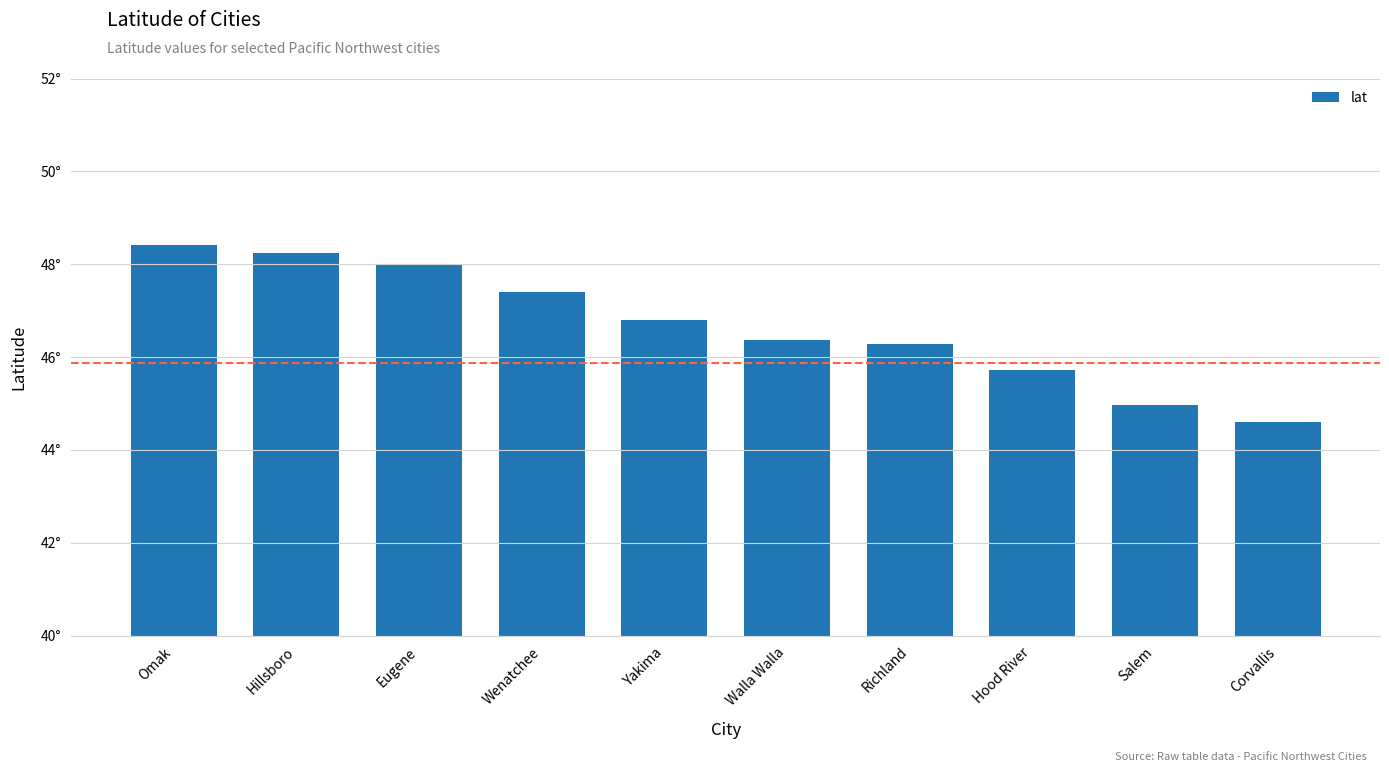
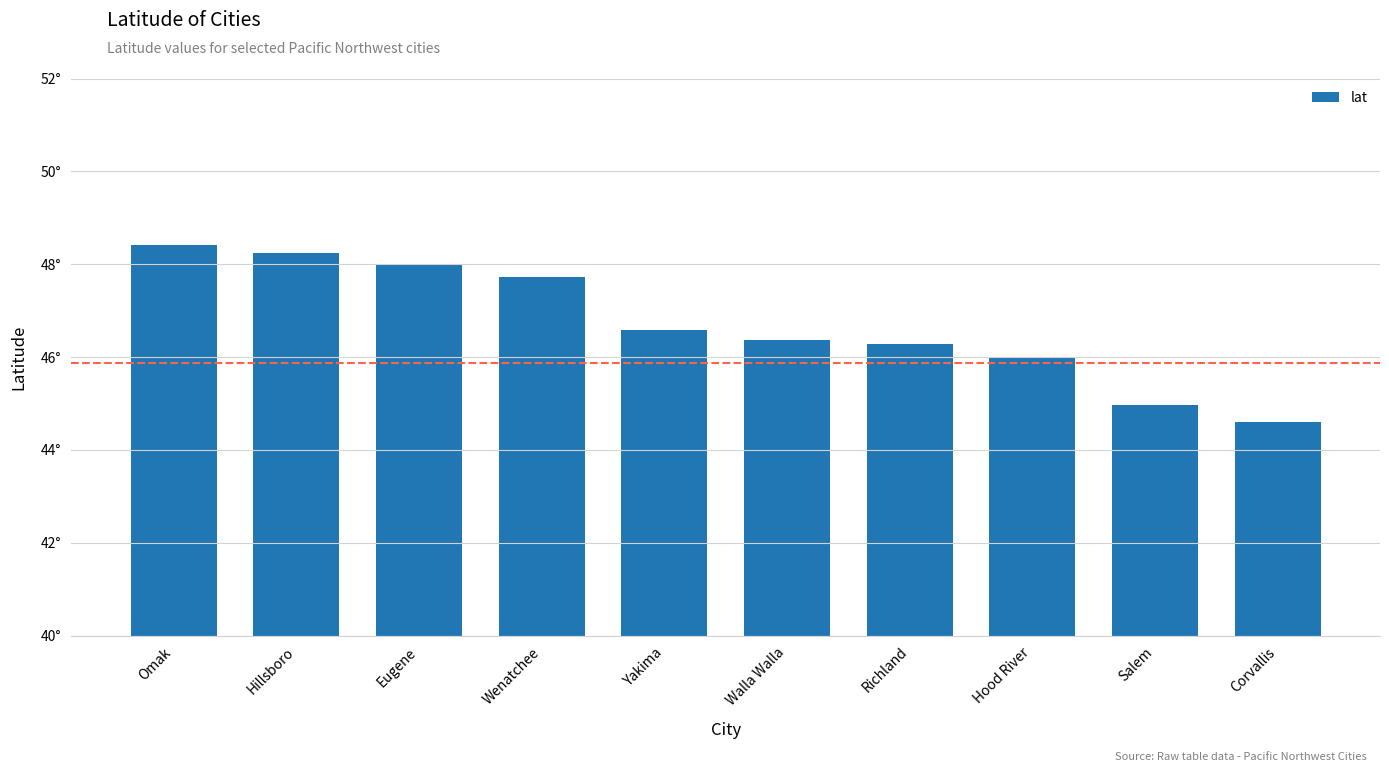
  {
    "Omak": "48.4°",
    "Hillsboro": "48.2°",
    "Eugene": "48.0°",
-   "Wenatchee": "47.4°",
-   "Yakima": "46.8°",
+   "Wenatchee": "47.7°",
+   "Yakima": "46.6°",
    "Walla Walla": "46.4°",
    "Richland": "46.3°",
-   "Hood River": "45.7°",
+   "Hood River": "46.0°",
    "Salem": "45.0°",
    "Corvallis": "44.6°"
  }
